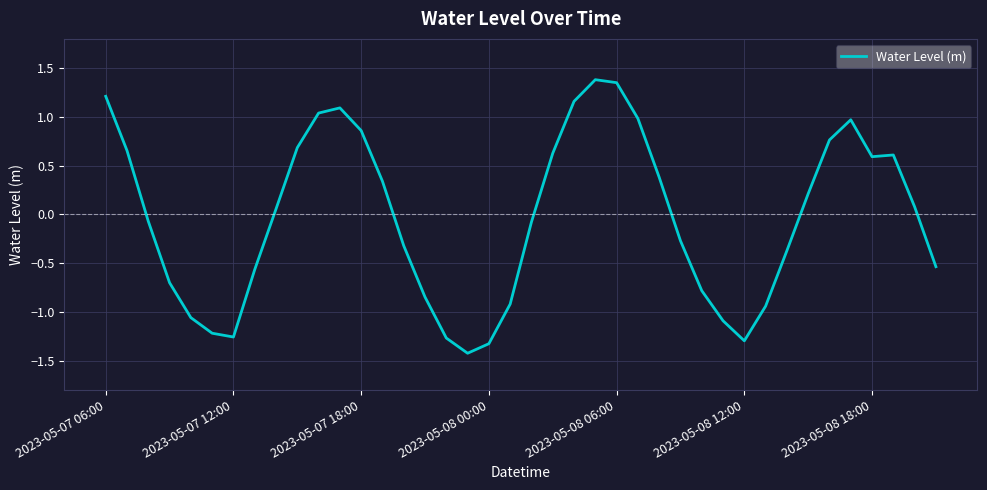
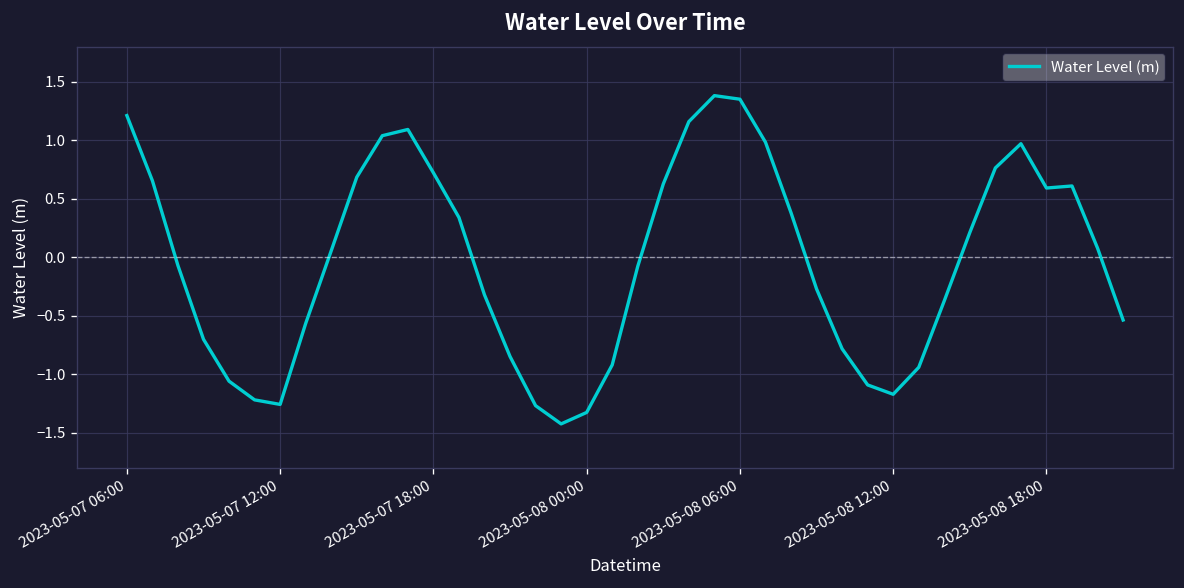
  {
    "2023-05-07 06:00": 1.2,
    "2023-05-07 12:00": -1.3,
-   "2023-05-07 18:00": 0.9,
+   "2023-05-07 18:00": 0.7,
    "2023-05-08 00:00": -1.3,
    "2023-05-08 06:00": 1.4,
-   "2023-05-08 12:00": -1.3,
+   "2023-05-08 12:00": -1.2,
    "2023-05-08 18:00": 0.6
  }
